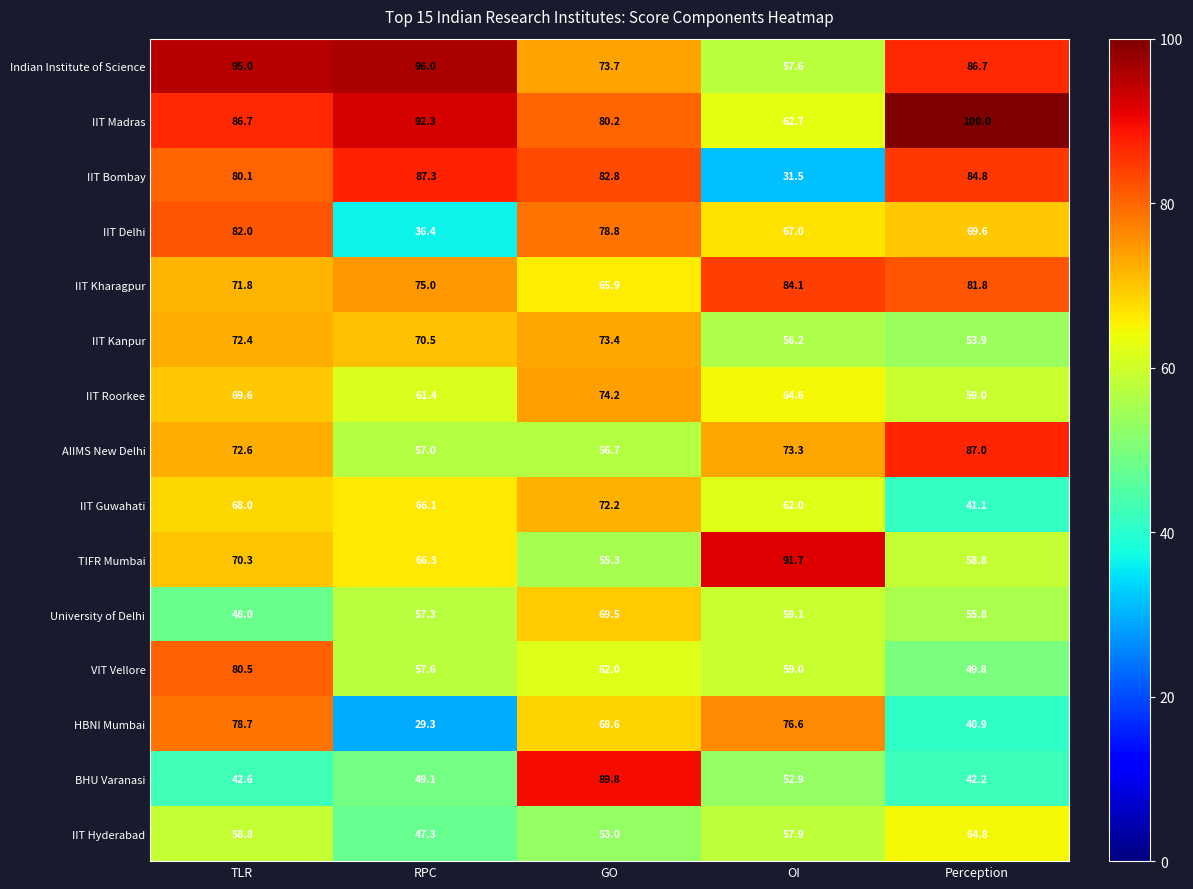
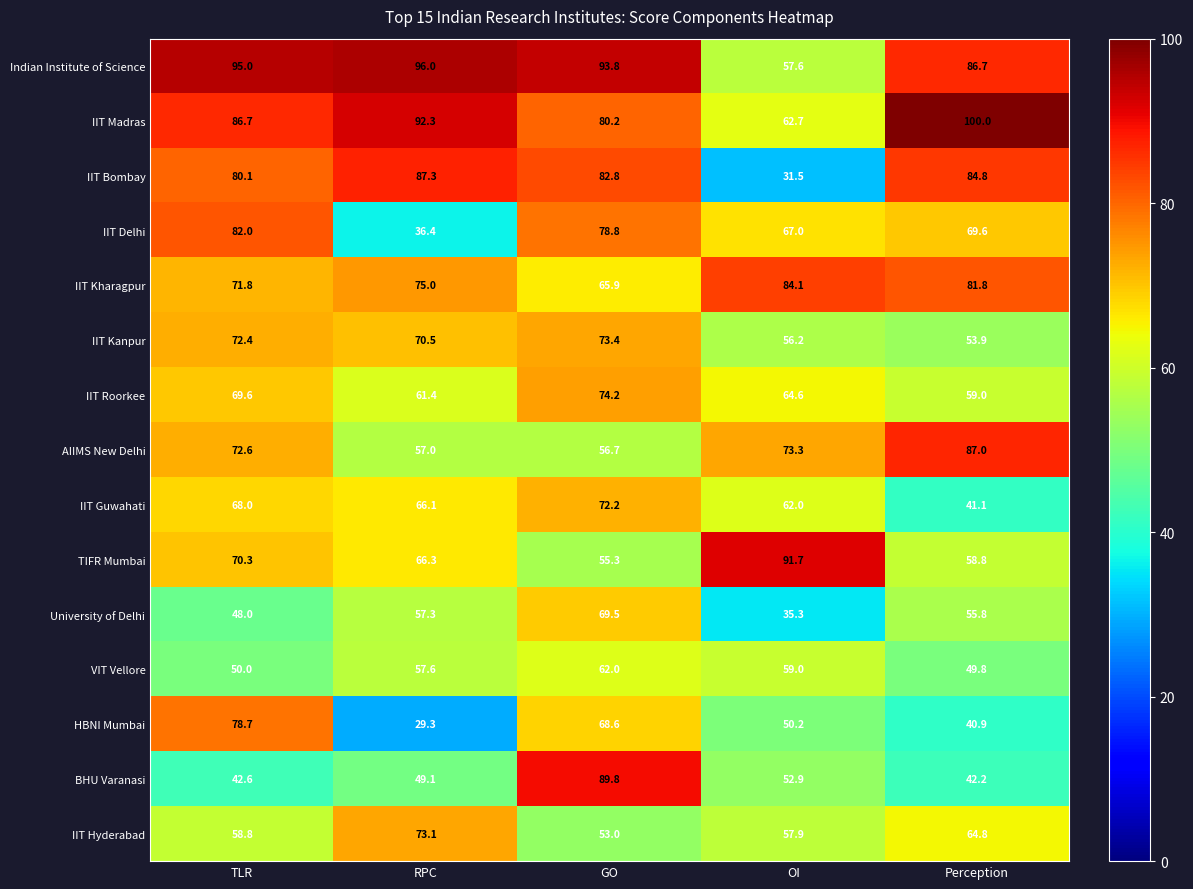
  {
    "Indian Institute of Science": {
      "TLR": 95.0,
      "RPC": 96.0,
-     "GO": 73.7,
+     "GO": 93.8,
      "OI": 57.6,
      "Perception": 86.7
    },
    "IIT Madras": {
      "TLR": 86.7,
      "RPC": 92.3,
      "GO": 80.2,
      "OI": 62.7,
      "Perception": 100.0
    },
    "IIT Bombay": {
      "TLR": 80.1,
      "RPC": 87.3,
      "GO": 82.8,
      "OI": 31.5,
      "Perception": 84.8
    },
    "IIT Delhi": {
      "TLR": 82.0,
      "RPC": 36.4,
      "GO": 78.8,
      "OI": 67.0,
      "Perception": 69.6
    },
    "IIT Kharagpur": {
      "TLR": 71.8,
      "RPC": 75.0,
      "GO": 65.9,
      "OI": 84.1,
      "Perception": 81.8
    },
    "IIT Kanpur": {
      "TLR": 72.4,
      "RPC": 70.5,
      "GO": 73.4,
      "OI": 56.2,
      "Perception": 53.9
    },
    "IIT Roorkee": {
      "TLR": 69.6,
      "RPC": 61.4,
      "GO": 74.2,
      "OI": 64.6,
      "Perception": 59.0
    },
    "AIIMS New Delhi": {
      "TLR": 72.6,
      "RPC": 57.0,
      "GO": 56.7,
      "OI": 73.3,
      "Perception": 87.0
    },
    "IIT Guwahati": {
      "TLR": 68.0,
      "RPC": 66.1,
      "GO": 72.2,
      "OI": 62.0,
      "Perception": 41.1
    },
    "TIFR Mumbai": {
      "TLR": 70.3,
      "RPC": 66.3,
      "GO": 55.3,
      "OI": 91.7,
      "Perception": 58.8
    },
    "University of Delhi": {
      "TLR": 48.0,
      "RPC": 57.3,
      "GO": 69.5,
-     "OI": 59.1,
+     "OI": 35.3,
      "Perception": 55.8
    },
    "VIT Vellore": {
-     "TLR": 80.5,
+     "TLR": 50.0,
      "RPC": 57.6,
      "GO": 62.0,
      "OI": 59.0,
      "Perception": 49.8
    },
    "HBNI Mumbai": {
      "TLR": 78.7,
      "RPC": 29.3,
      "GO": 68.6,
-     "OI": 76.6,
+     "OI": 50.2,
      "Perception": 40.9
    },
    "BHU Varanasi": {
      "TLR": 42.6,
      "RPC": 49.1,
      "GO": 89.8,
      "OI": 52.9,
      "Perception": 42.2
    },
    "IIT Hyderabad": {
      "TLR": 58.8,
-     "RPC": 47.3,
+     "RPC": 73.1,
      "GO": 53.0,
      "OI": 57.9,
      "Perception": 64.8
    }
  }
